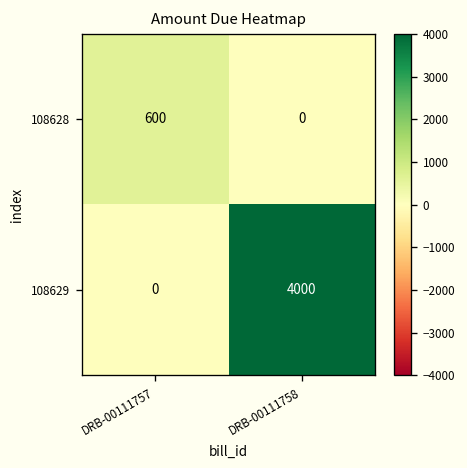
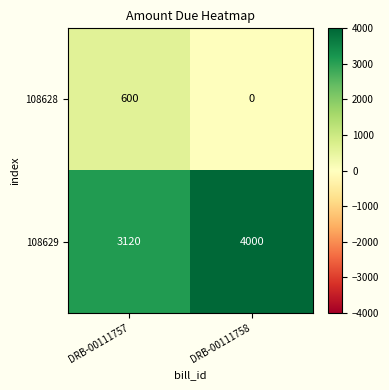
  {
    "108628": {
      "DRB-00111757": 600,
      "DRB-00111758": 0
    },
    "108629": {
-     "DRB-00111757": 0,
+     "DRB-00111757": 3120,
      "DRB-00111758": 4000
    }
  }
